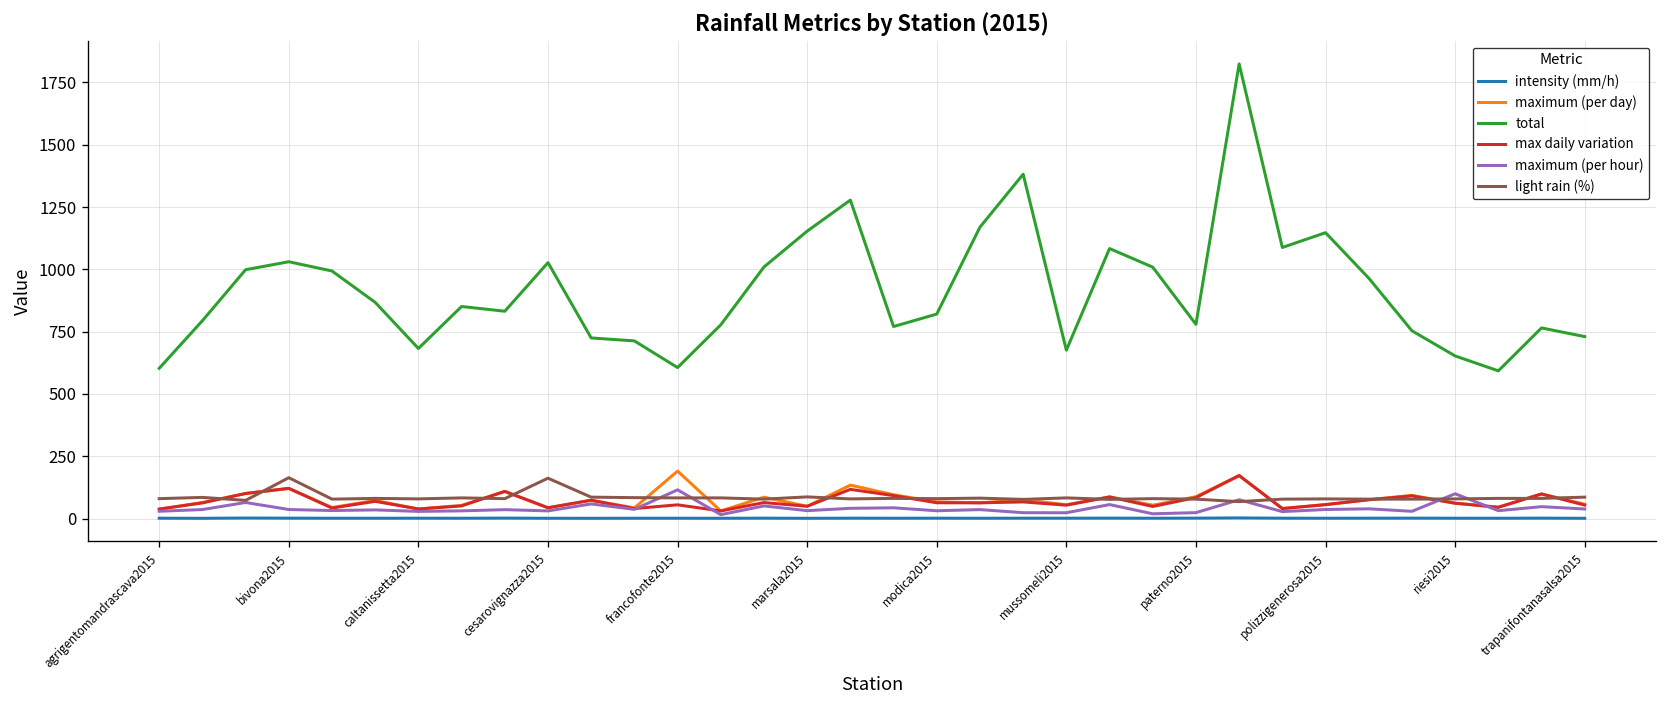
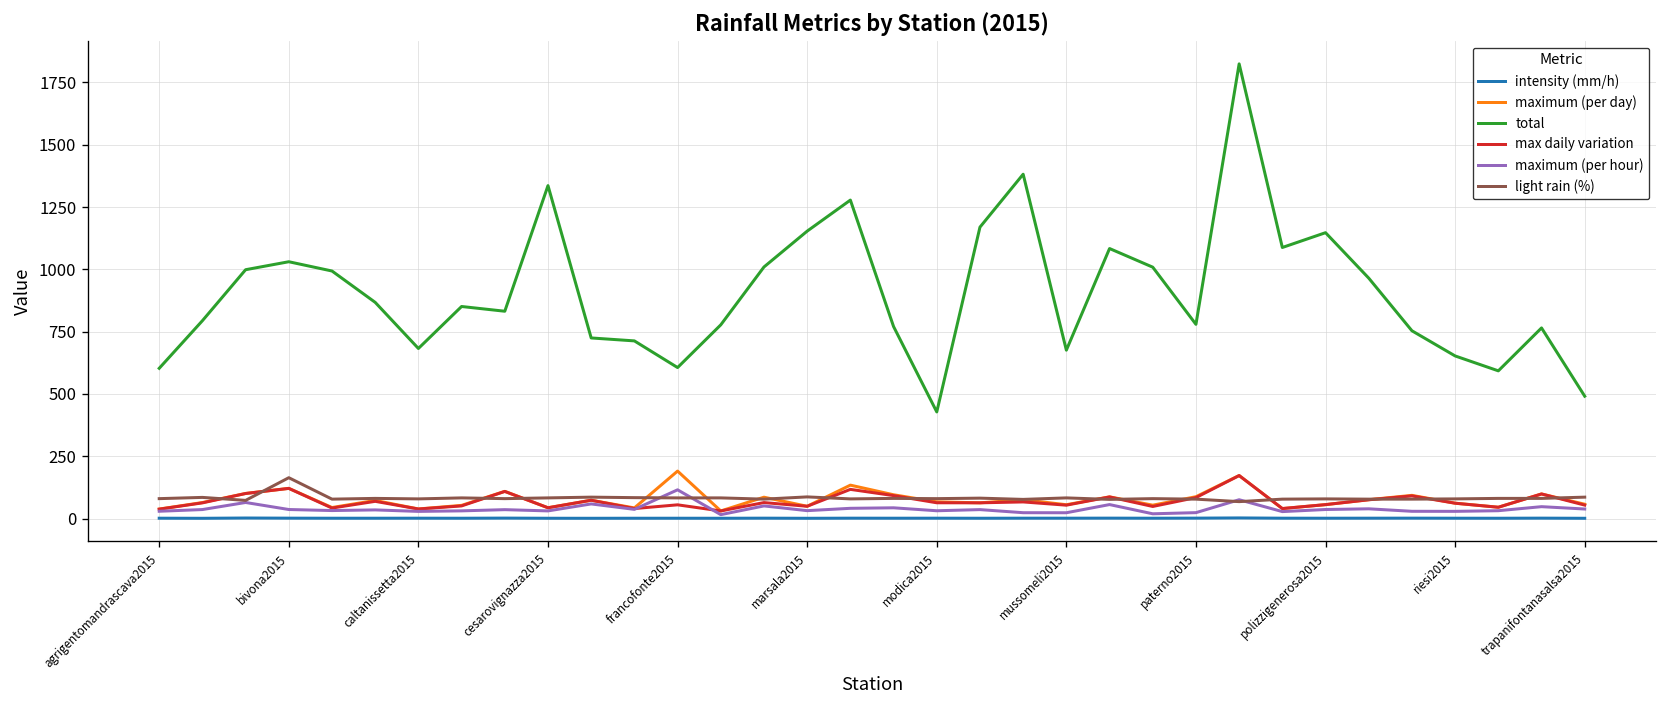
  {
    "intensity (mm/h)": {
      "agrigentomandrascava2015": 0,
      "bivona2015": 0,
      "caltanissetta2015": 0,
      "cesarovignazza2015": 0,
      "francofonte2015": 0,
      "marsala2015": 0,
      "modica2015": 0,
      "mussomeli2015": 0,
      "paterno2015": 0,
      "polizzigenerosa2015": 0,
      "riesi2015": 0,
      "trapanifontanasalsa2015": 0
    },
    "maximum (per day)": {
      "francofonte2015": 190
    },
    "total": {
      "agrigentomandrascava2015": 600,
      "bivona2015": 1030,
      "caltanissetta2015": 680,
-     "cesarovignazza2015": 1030,
+     "cesarovignazza2015": 1340,
      "francofonte2015": 610,
      "marsala2015": 1150,
-     "modica2015": 820,
+     "modica2015": 430,
      "mussomeli2015": 680,
      "paterno2015": 780,
      "polizzigenerosa2015": 1150,
      "riesi2015": 650,
-     "trapanifontanasalsa2015": 730
+     "trapanifontanasalsa2015": 490
    },
    "max daily variation": {
      "francofonte2015": 60
    },
    "maximum (per hour)": {
      "bivona2015": 40,
      "cesarovignazza2015": 30,
      "francofonte2015": 120,
      "marsala2015": 30,
      "modica2015": 30,
      "mussomeli2015": 20,
      "paterno2015": 20,
      "polizzigenerosa2015": 40,
-     "riesi2015": 100,
+     "riesi2015": 30,
      "trapanifontanasalsa2015": 40
    },
    "light rain (%)": {
      "agrigentomandrascava2015": 80,
      "bivona2015": 160,
      "caltanissetta2015": 80,
-     "cesarovignazza2015": 160,
+     "cesarovignazza2015": 80,
      "francofonte2015": 80,
      "marsala2015": 90,
      "modica2015": 80,
      "mussomeli2015": 80,
      "polizzigenerosa2015": 80,
      "riesi2015": 80,
      "trapanifontanasalsa2015": 90
    }
  }
